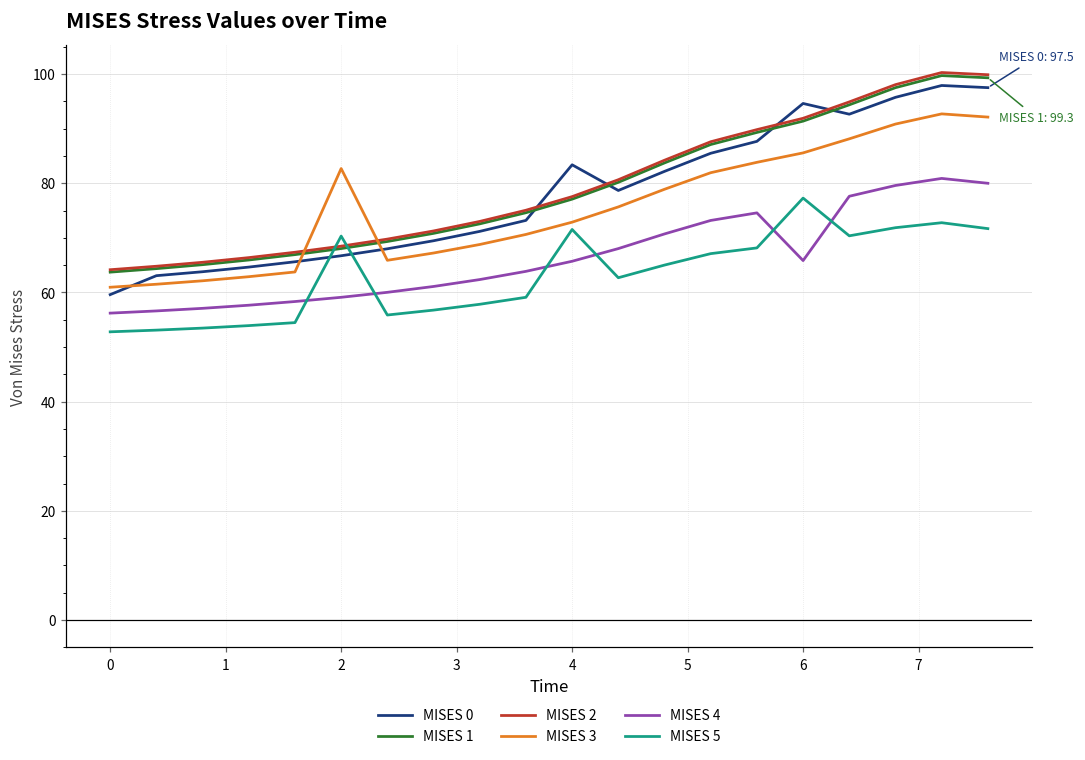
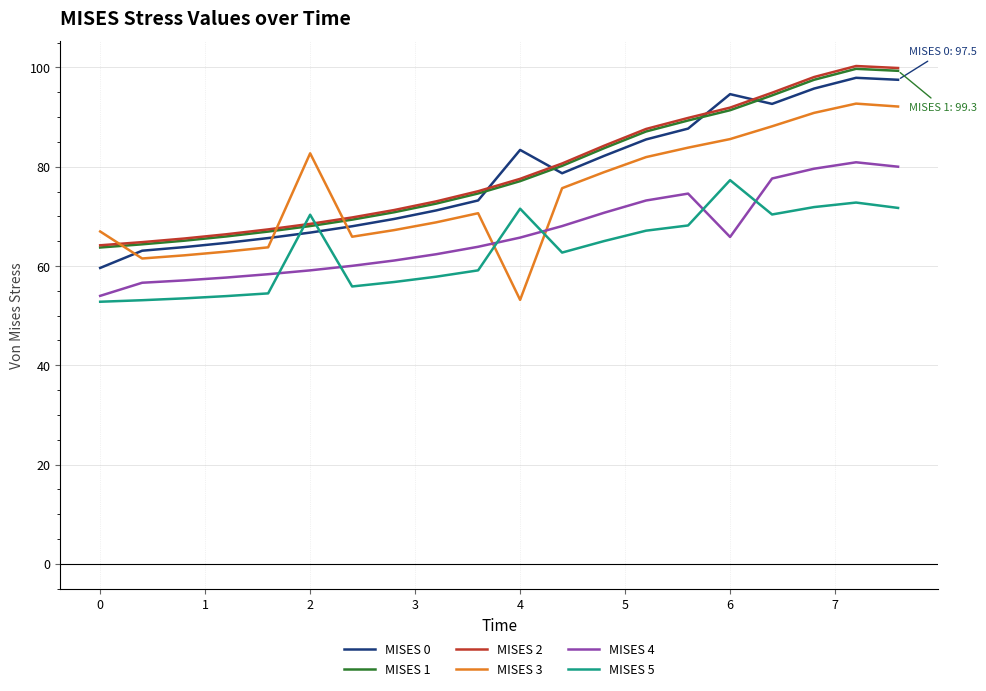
  {
    "MISES 0": {
      "0": 60,
      "2": 67,
      "4": 83,
      "6": 95
    },
    "MISES 1": {
      "6": 91
    },
    "MISES 2": {
      "6": 92
    },
    "MISES 3": {
-     "0": 61,
+     "0": 67,
      "2": 83,
-     "4": 73,
+     "4": 53,
      "6": 86
    },
    "MISES 4": {
-     "0": 56,
+     "0": 54,
      "2": 59,
      "4": 66,
      "6": 66
    },
    "MISES 5": {
      "0": 53,
      "2": 70,
      "4": 72,
      "6": 77
    }
  }
